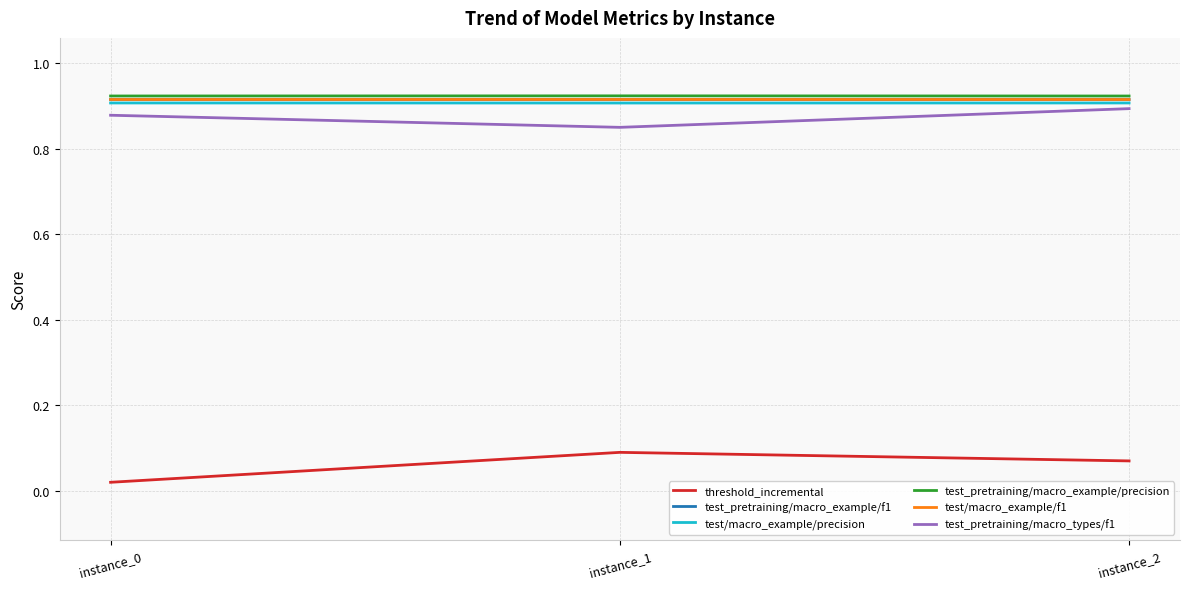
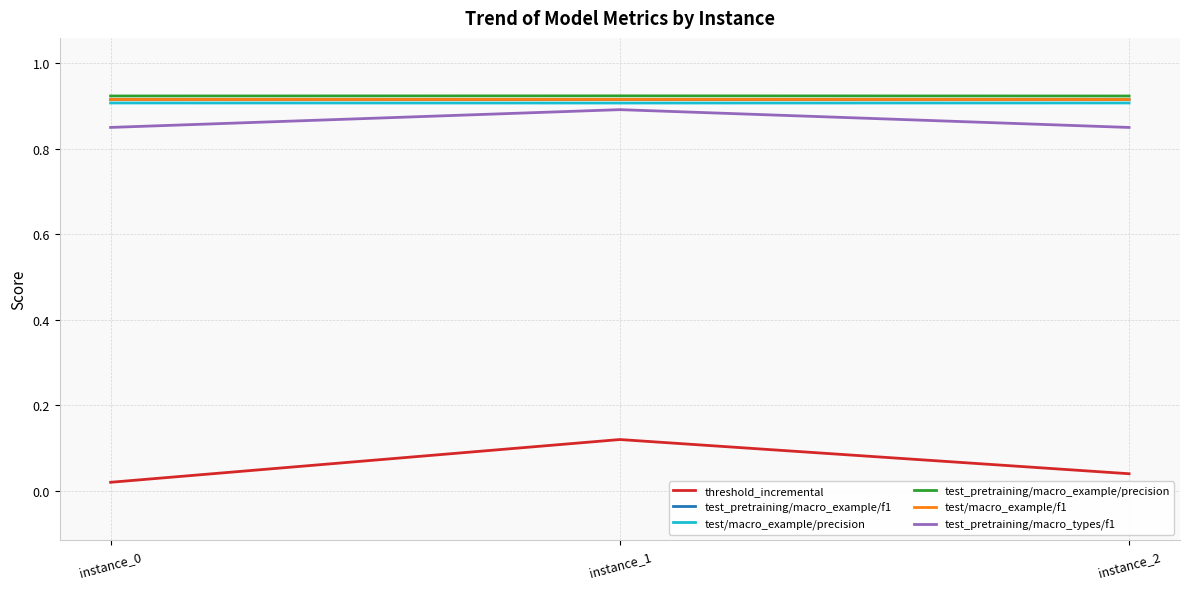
  {
    "threshold_incremental": {
      "instance_0": 0.02,
-     "instance_1": 0.09,
-     "instance_2": 0.07
+     "instance_1": 0.12,
+     "instance_2": 0.04
    },
    "test/macro_example/f1": {
      "instance_0": 0.92,
      "instance_1": 0.92,
      "instance_2": 0.92
    },
    "test/macro_example/precision": {
      "instance_0": 0.91,
      "instance_1": 0.91,
      "instance_2": 0.91
    },
    "test_pretraining/macro_example/precision": {
      "instance_0": 0.92,
      "instance_1": 0.92,
      "instance_2": 0.92
    },
    "test_pretraining/macro_types/f1": {
-     "instance_0": 0.88,
-     "instance_1": 0.85,
-     "instance_2": 0.89
+     "instance_0": 0.85,
+     "instance_1": 0.89,
+     "instance_2": 0.85
    }
  }
